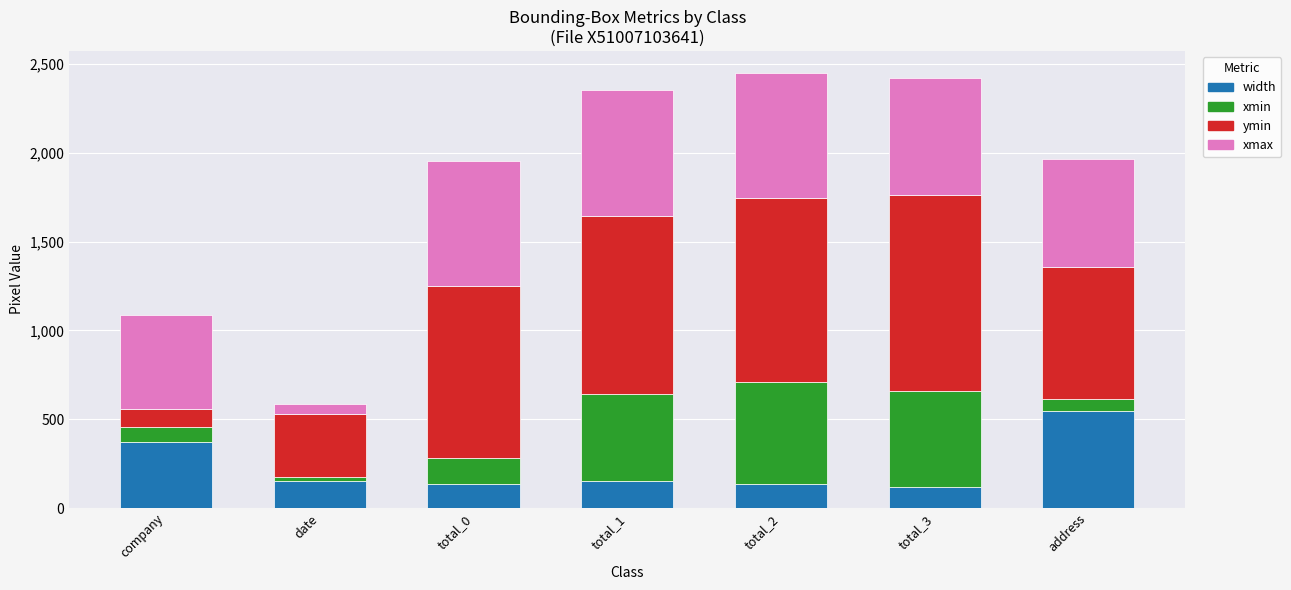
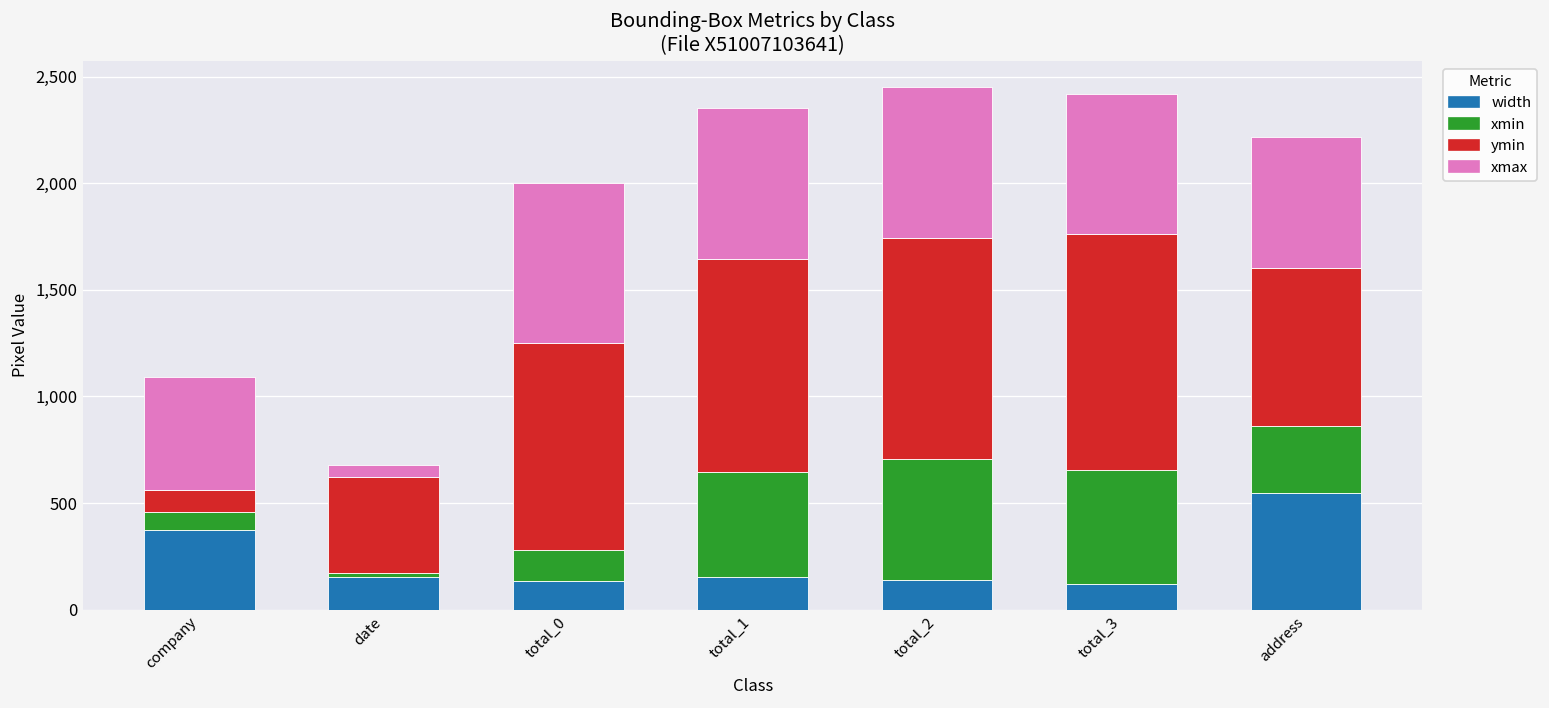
  {
    "width": {
      "company": "370",
      "date": "150",
      "total_0": "140",
      "total_1": "150",
      "total_2": "140",
      "total_3": "120",
      "address": "550"
    },
    "xmin": {
      "company": "80",
      "date": "20",
      "total_0": "150",
      "total_1": "490",
      "total_2": "570",
      "total_3": "540",
-     "address": "60"
+     "address": "310"
    },
    "ymin": {
      "company": "100",
-     "date": "350",
+     "date": "450",
      "total_0": "970",
      "total_1": "1,000",
      "total_2": "1,040",
      "total_3": "1,110",
      "address": "740"
    },
    "xmax": {
      "company": "530",
      "date": "60",
-     "total_0": "700",
+     "total_0": "750",
      "total_1": "710",
      "total_2": "710",
      "total_3": "660",
      "address": "610"
    }
  }
